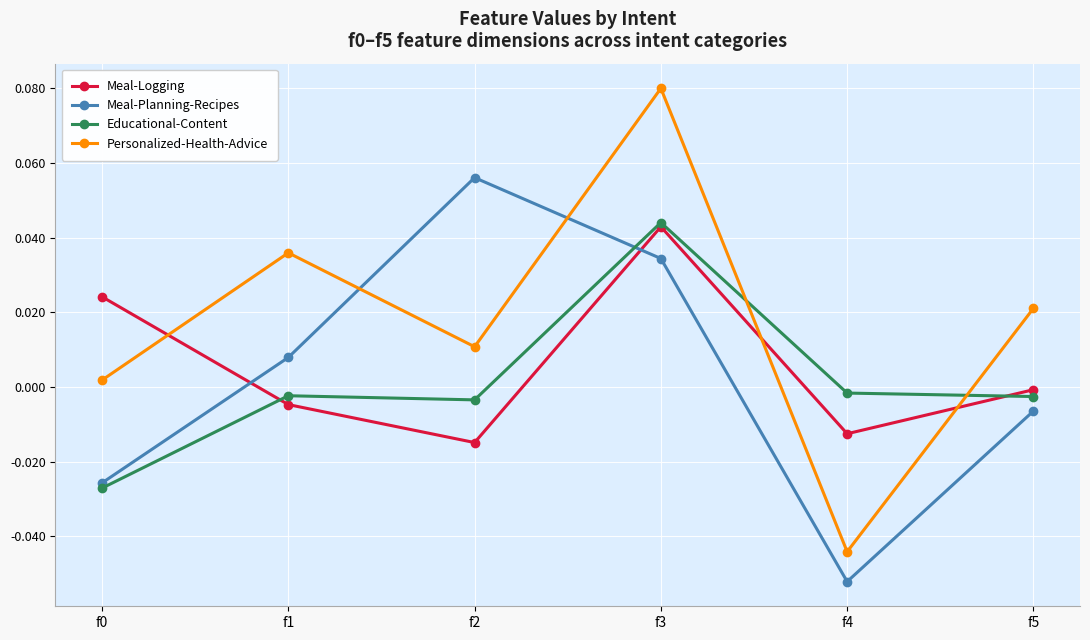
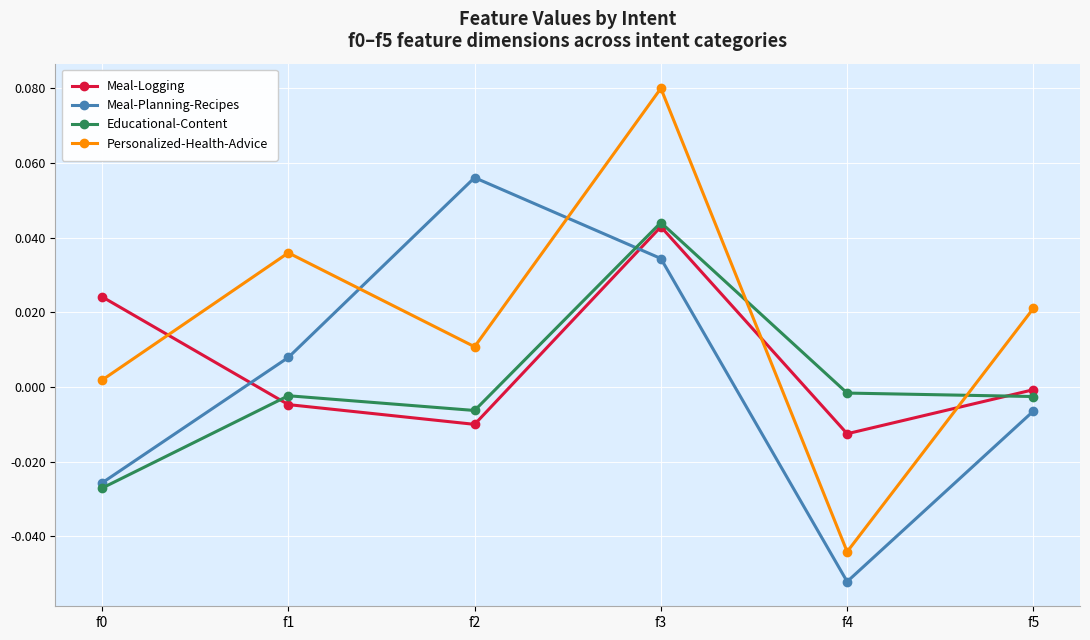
  {
    "Meal-Logging": {
      "f0": 0.024,
      "f1": -0.005,
-     "f2": -0.015,
+     "f2": -0.010,
      "f3": 0.043,
      "f4": -0.013,
      "f5": -0.001
    },
    "Meal-Planning-Recipes": {
      "f0": -0.026,
      "f1": 0.008,
      "f2": 0.056,
      "f3": 0.034,
      "f4": -0.052,
      "f5": -0.006
    },
    "Educational-Content": {
      "f0": -0.027,
      "f1": -0.002,
-     "f2": -0.003,
+     "f2": -0.006,
      "f3": 0.044,
      "f4": -0.002,
      "f5": -0.003
    },
    "Personalized-Health-Advice": {
      "f0": 0.002,
      "f1": 0.036,
      "f2": 0.011,
      "f3": 0.080,
      "f4": -0.044,
      "f5": 0.021
    }
  }
